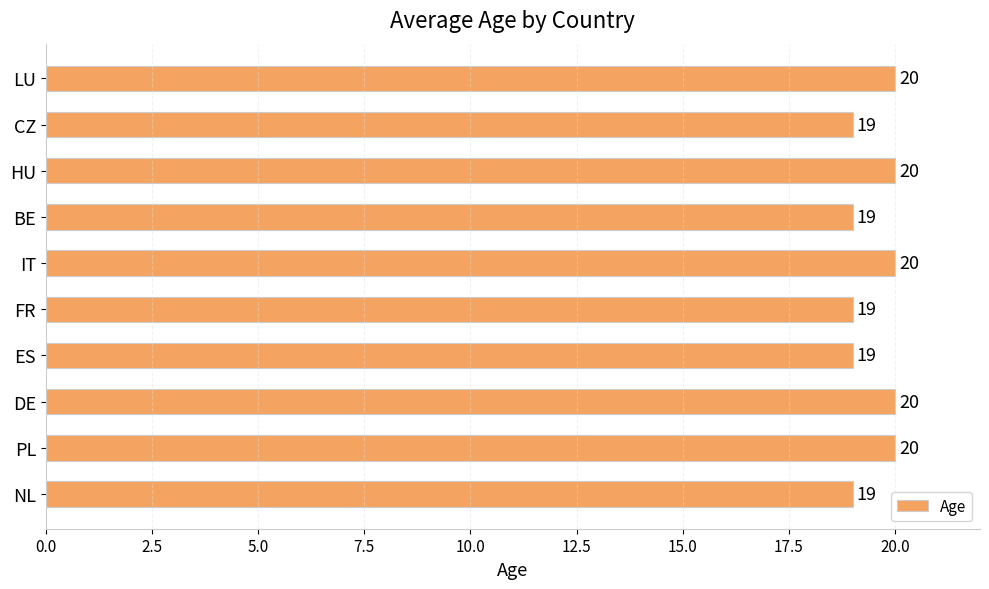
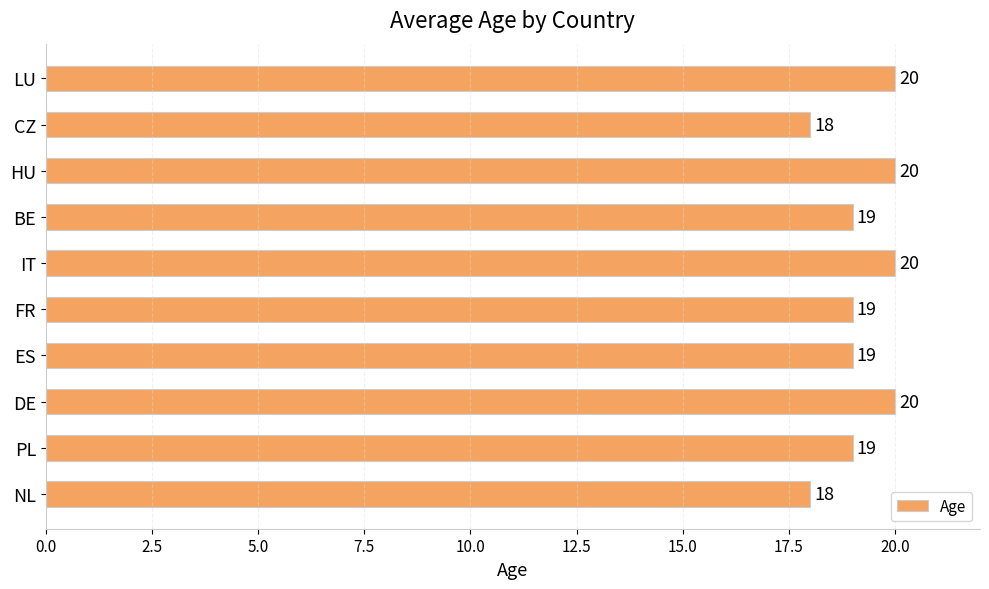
  {
    "LU": 20,
-   "CZ": 19,
+   "CZ": 18,
    "HU": 20,
    "BE": 19,
    "IT": 20,
    "FR": 19,
    "ES": 19,
    "DE": 20,
-   "PL": 20,
-   "NL": 19
+   "PL": 19,
+   "NL": 18
  }
